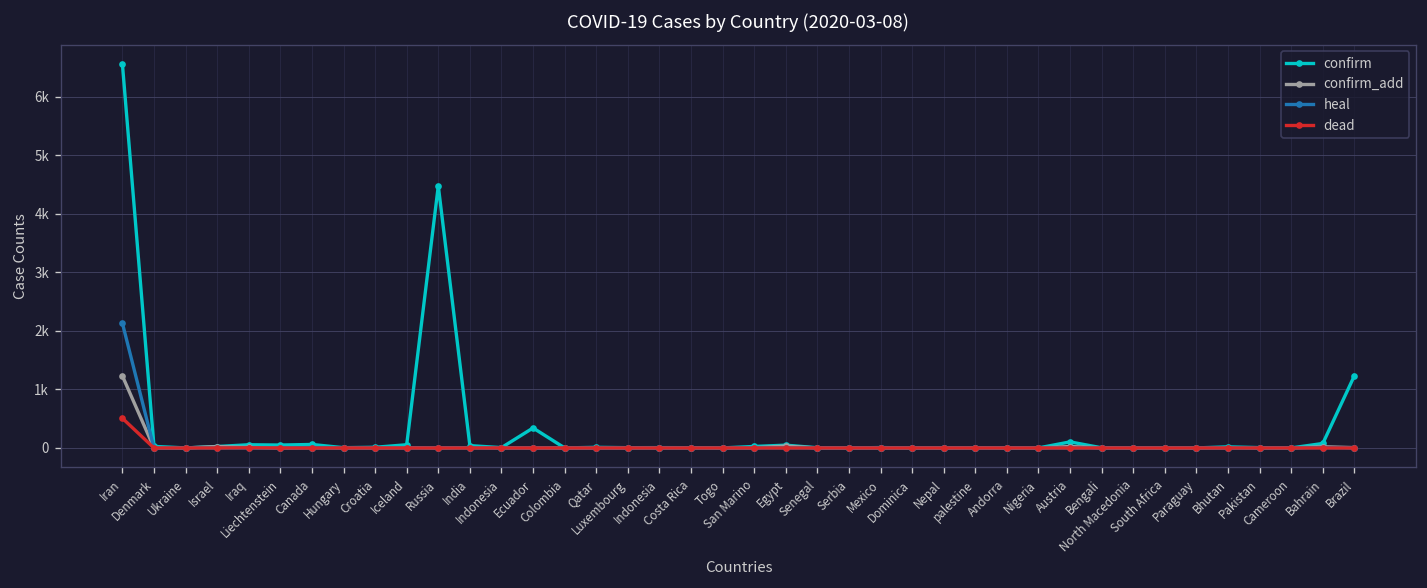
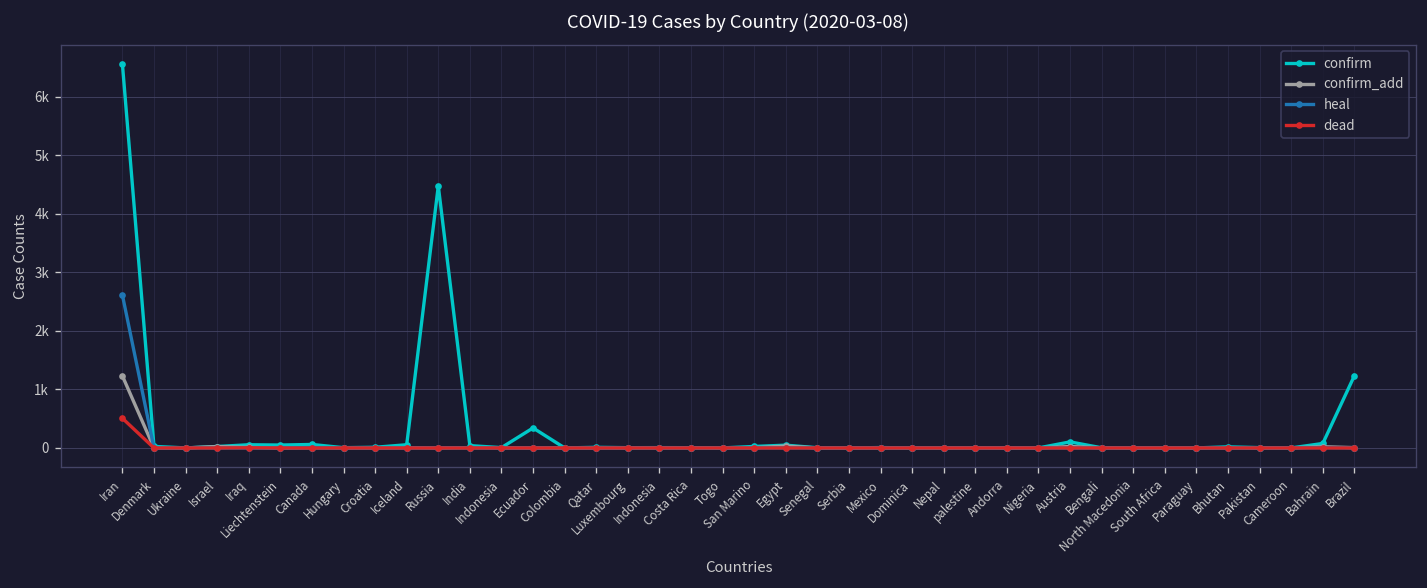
  {
    "confirm": {
      "Iran": 6600,
      "Canada": 100,
      "Russia": 4500,
      "Ecuador": 300,
      "Austria": 100,
      "Bahrain": 100,
      "Brazil": 1200
    },
    "confirm_add": {
      "Iran": 1200
    },
    "heal": {
-     "Iran": 2100
+     "Iran": 2600
    },
    "dead": {
      "Iran": 500
    }
  }
